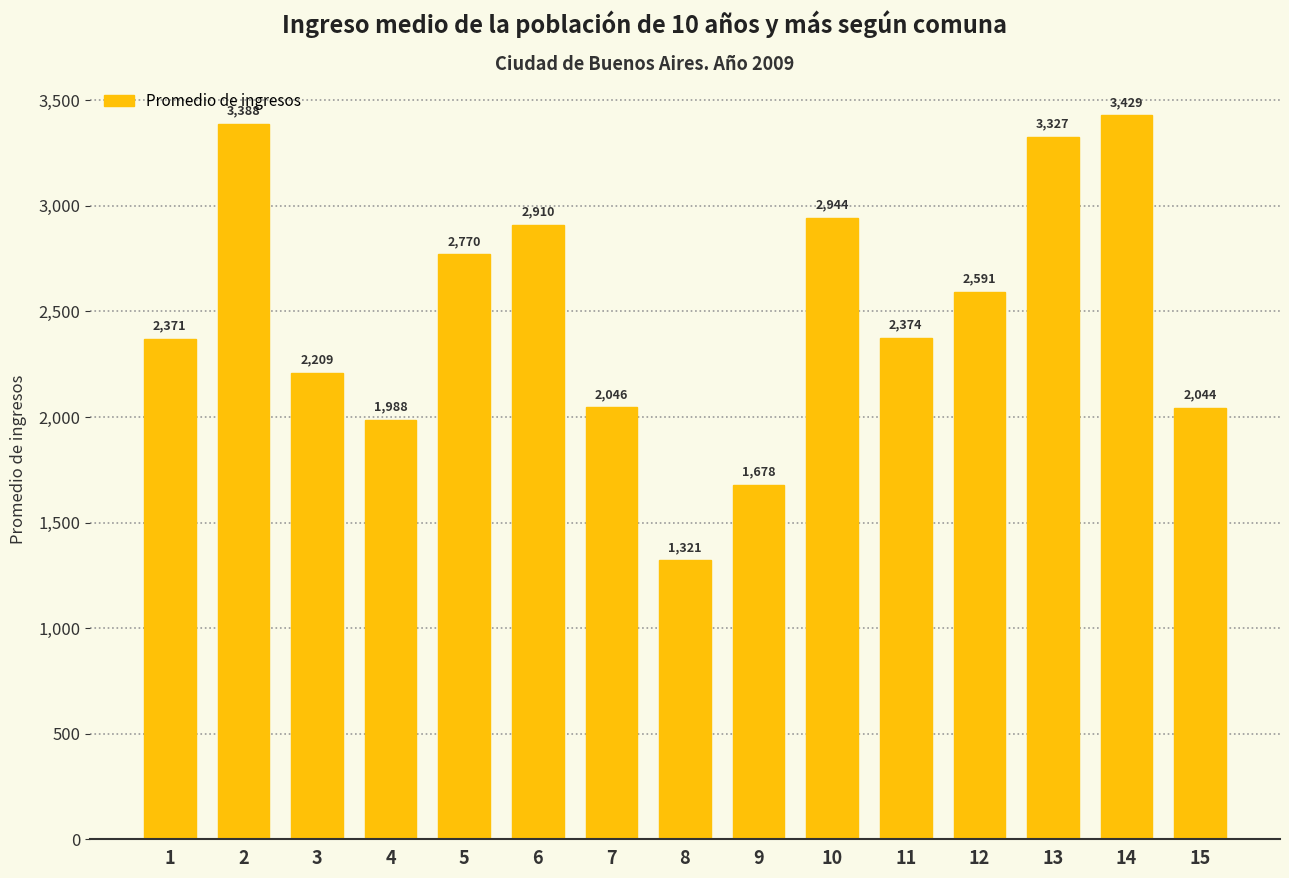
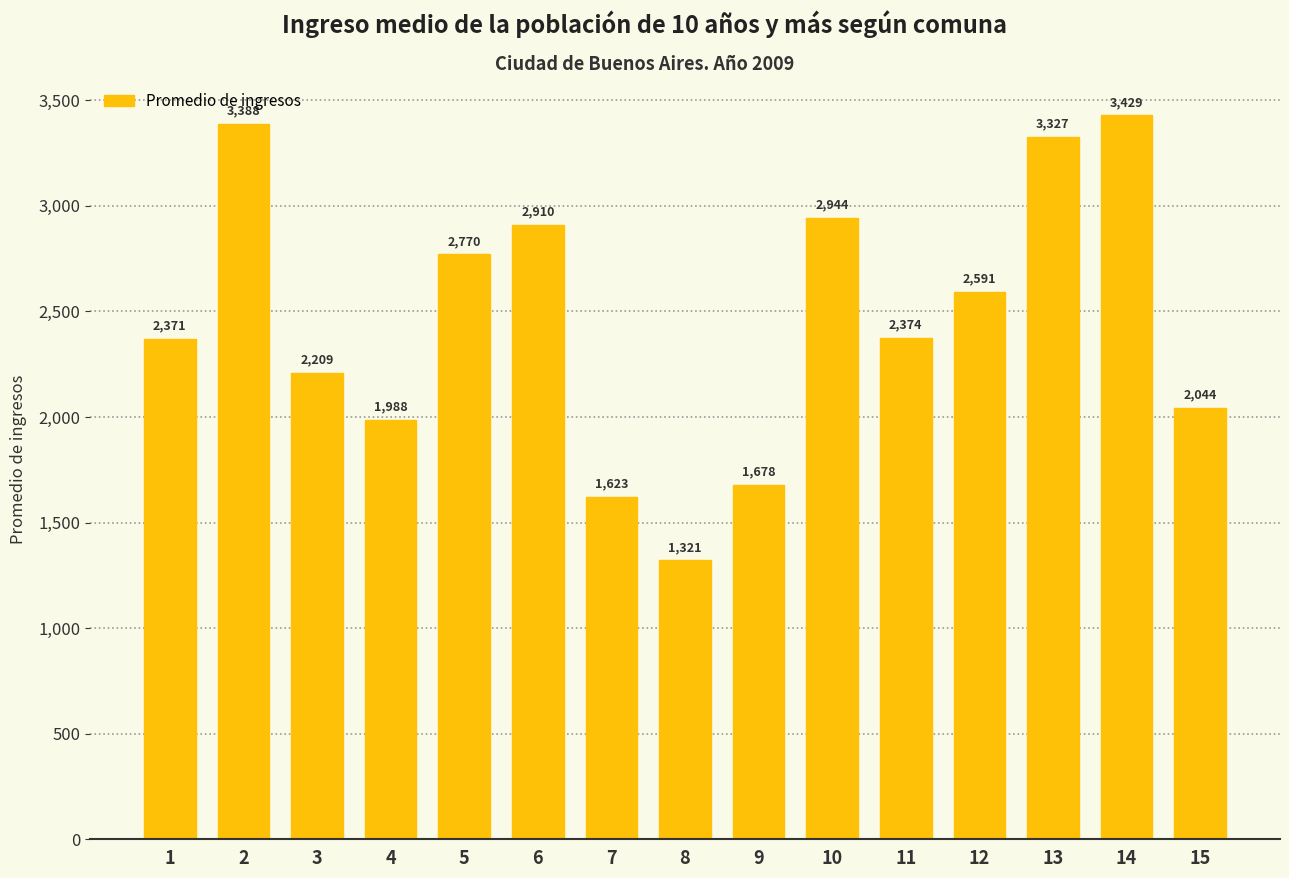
  {
    "1": "2,371",
    "2": "3,388",
    "3": "2,209",
    "4": "1,988",
    "5": "2,770",
    "6": "2,910",
-   "7": "2,046",
+   "7": "1,623",
    "8": "1,321",
    "9": "1,678",
    "10": "2,944",
    "11": "2,374",
    "12": "2,591",
    "13": "3,327",
    "14": "3,429",
    "15": "2,044"
  }
